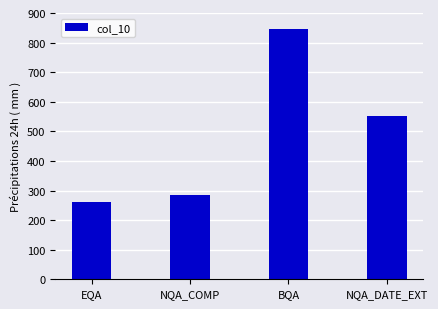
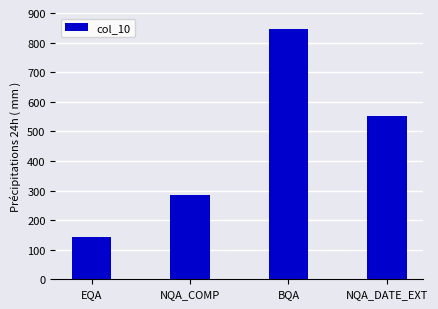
  {
-   "EQA": 260,
+   "EQA": 140,
    "NQA_COMP": 290,
    "BQA": 850,
    "NQA_DATE_EXT": 550
  }
